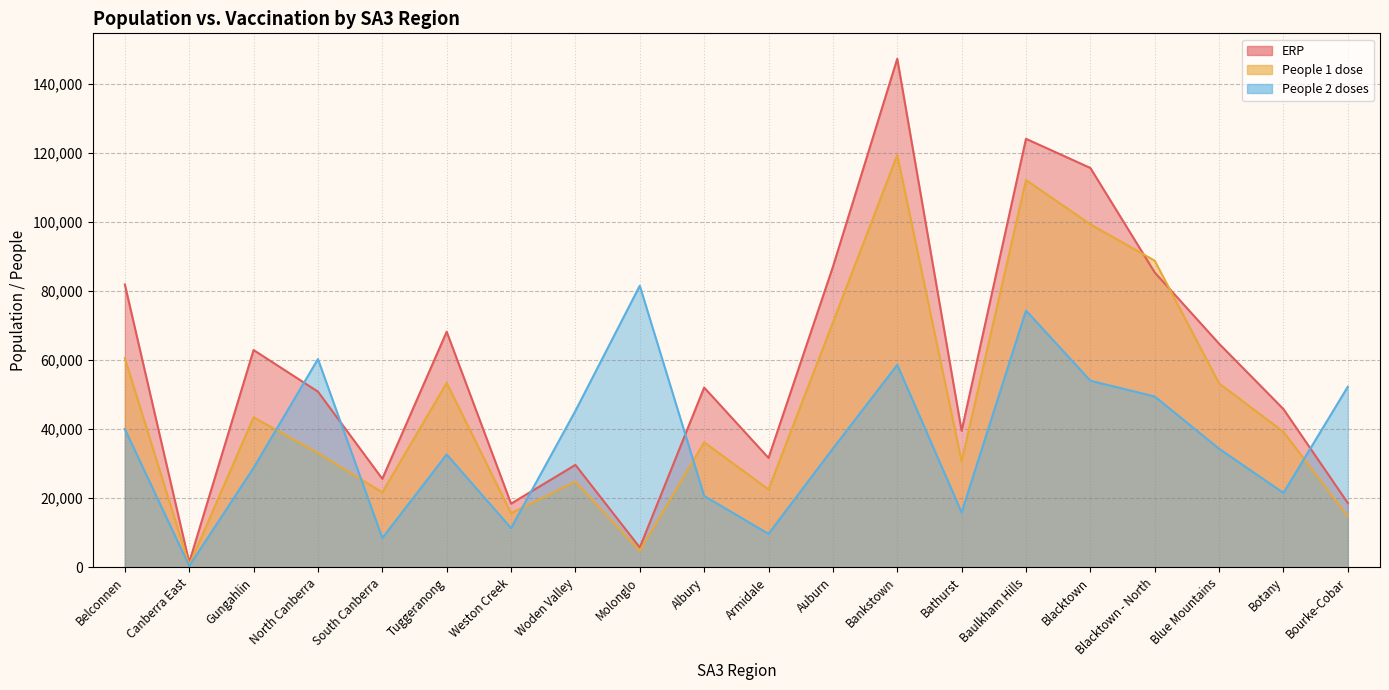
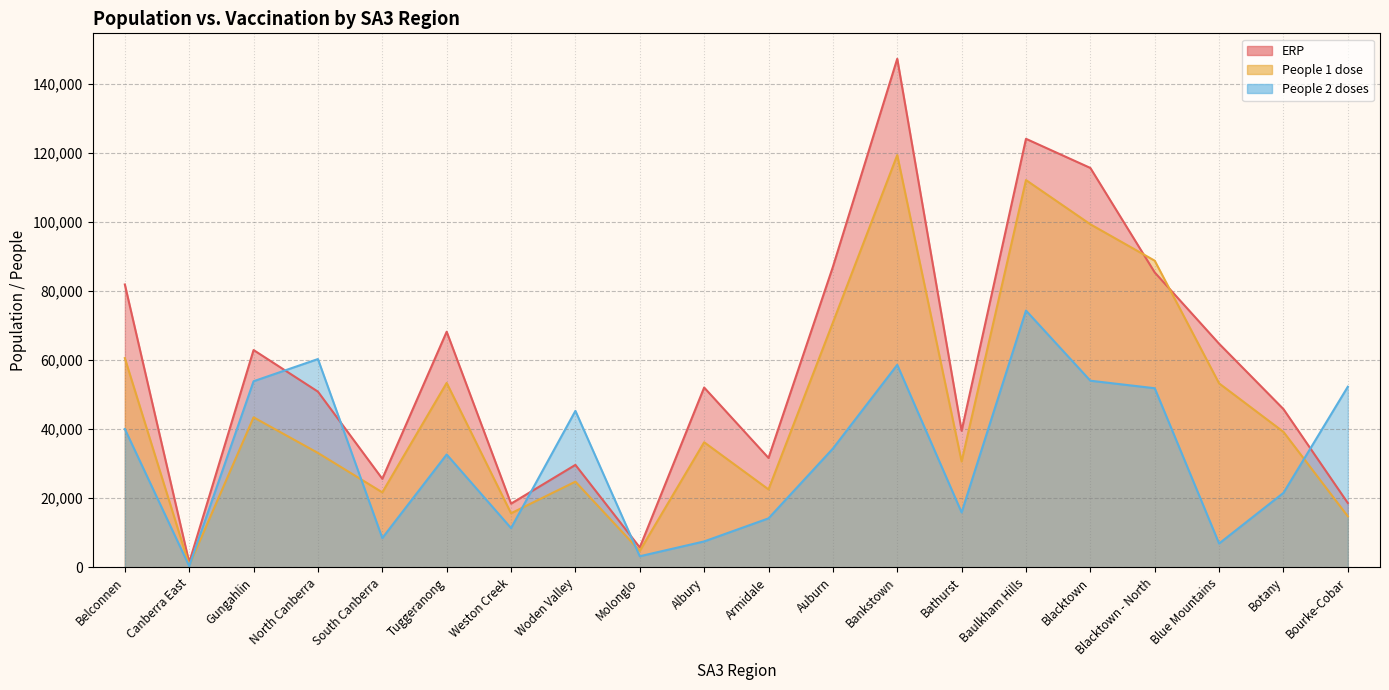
  {
    "People 2 doses": {
      "Belconnen": "40,000",
-     "Gungahlin": "29,000",
+     "Gungahlin": "54,000",
      "North Canberra": "60,000",
      "South Canberra": "8,000",
      "Tuggeranong": "33,000",
      "Weston Creek": "11,000",
      "Woden Valley": "45,000",
-     "Molonglo": "82,000",
-     "Albury": "21,000",
-     "Armidale": "10,000",
+     "Molonglo": "3,000",
+     "Albury": "8,000",
+     "Armidale": "14,000",
      "Auburn": "34,000",
      "Bankstown": "59,000",
      "Bathurst": "16,000",
      "Baulkham Hills": "74,000",
      "Blacktown": "54,000",
-     "Blacktown - North": "49,000",
-     "Blue Mountains": "34,000",
+     "Blacktown - North": "52,000",
+     "Blue Mountains": "7,000",
      "Botany": "22,000",
      "Bourke-Cobar": "52,000"
    }
  }
